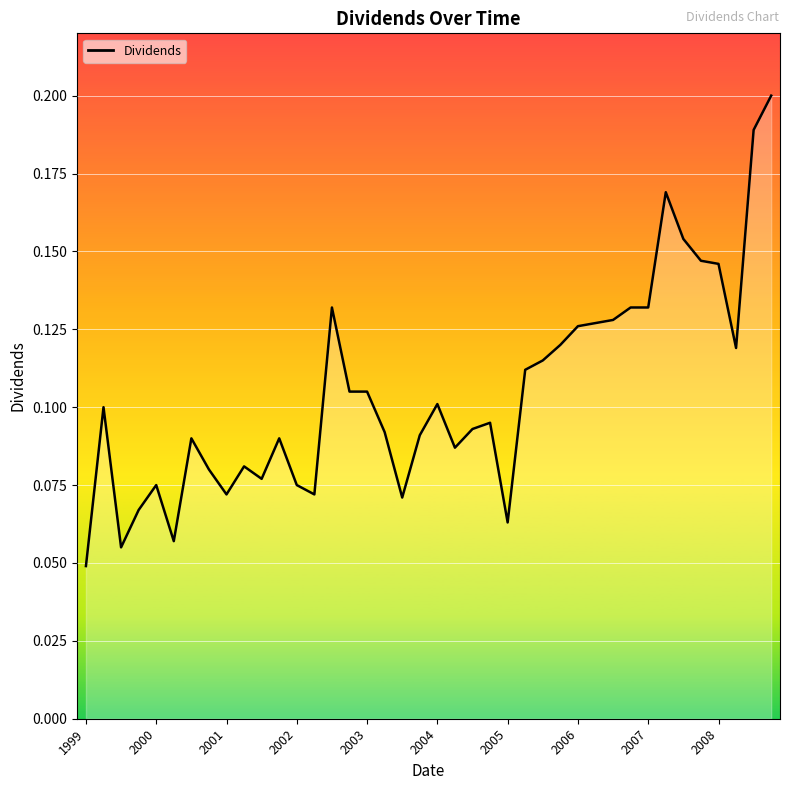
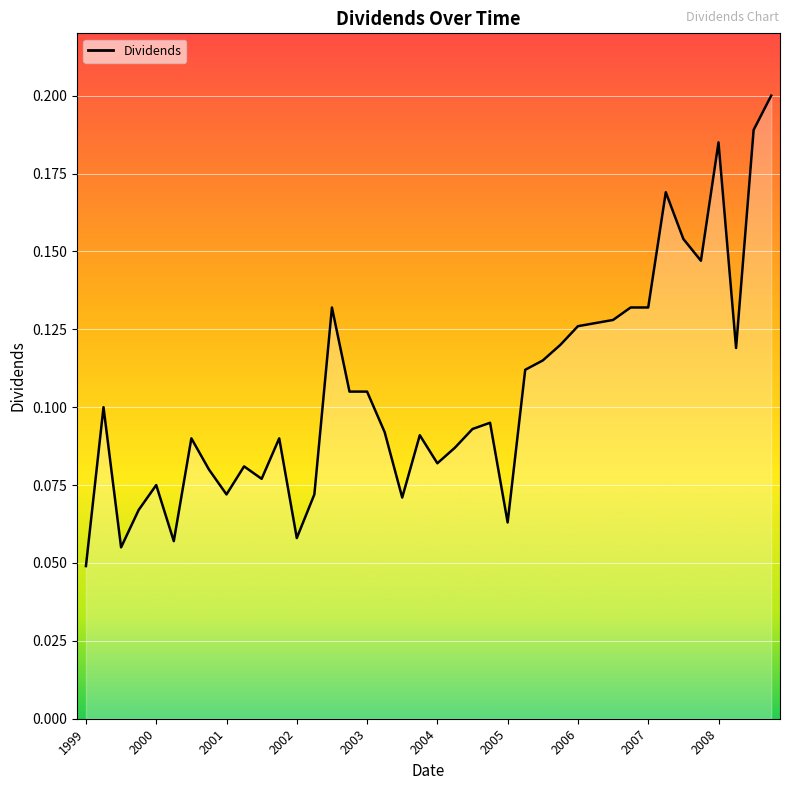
  {
    "1999": 0.049,
    "2000": 0.075,
    "2001": 0.072,
-   "2002": 0.075,
+   "2002": 0.058,
    "2003": 0.105,
-   "2004": 0.101,
+   "2004": 0.082,
    "2005": 0.063,
    "2006": 0.126,
    "2007": 0.132,
-   "2008": 0.146
+   "2008": 0.185
  }
